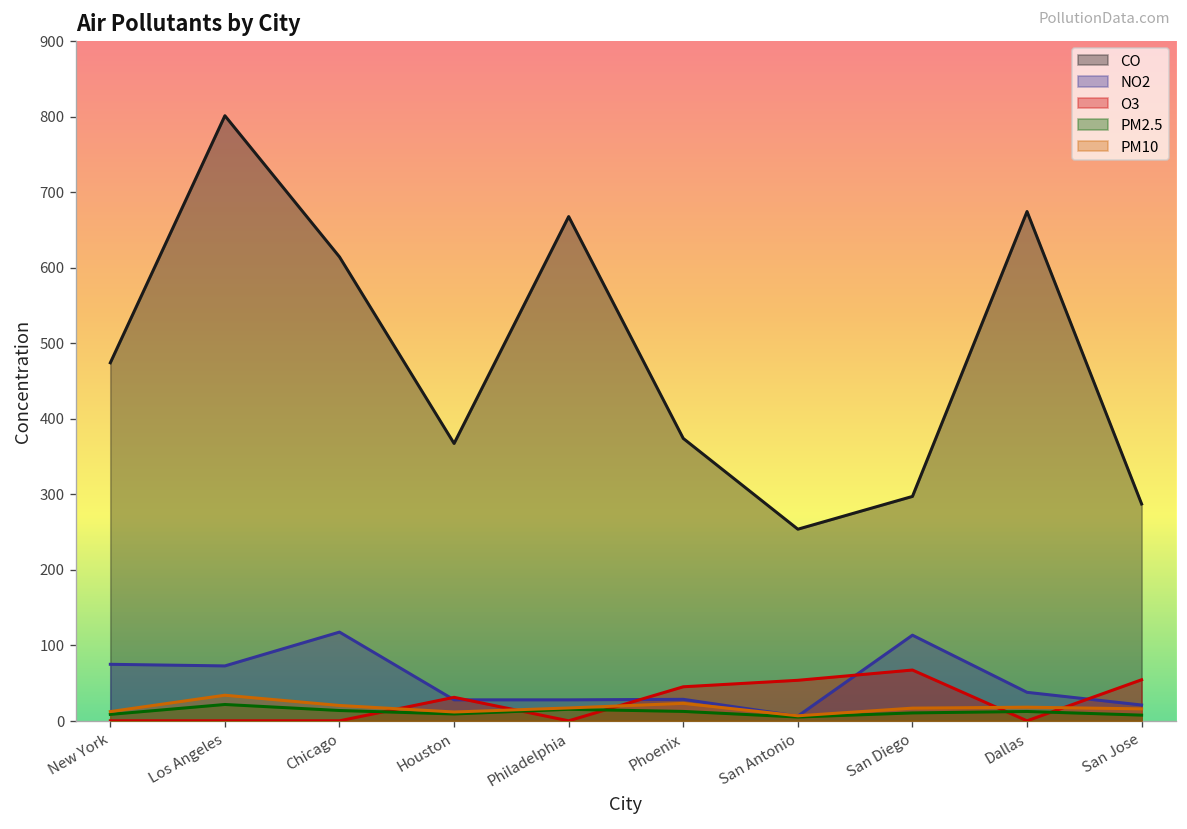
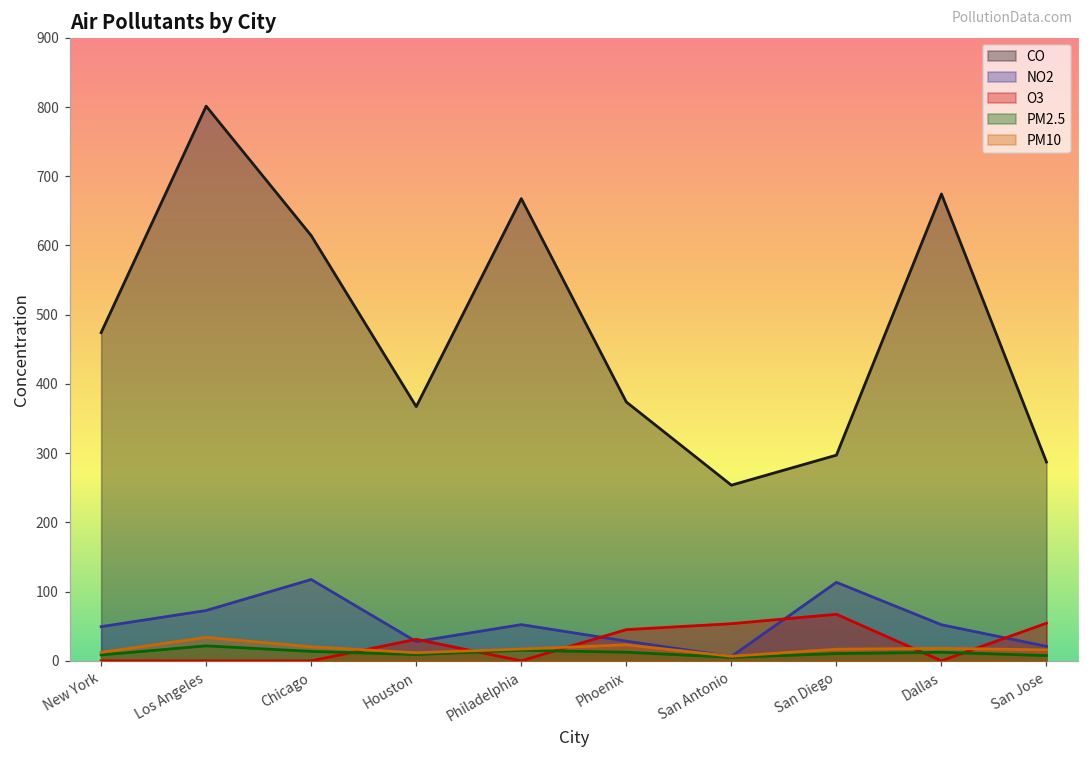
  {
    "NO2": {
-     "New York": 70,
+     "New York": 50,
      "Los Angeles": 70,
      "Chicago": 120,
-     "Philadelphia": 30,
+     "Philadelphia": 50,
      "Phoenix": 30,
      "San Diego": 110,
-     "Dallas": 40,
+     "Dallas": 50,
      "San Jose": 20
    }
  }
